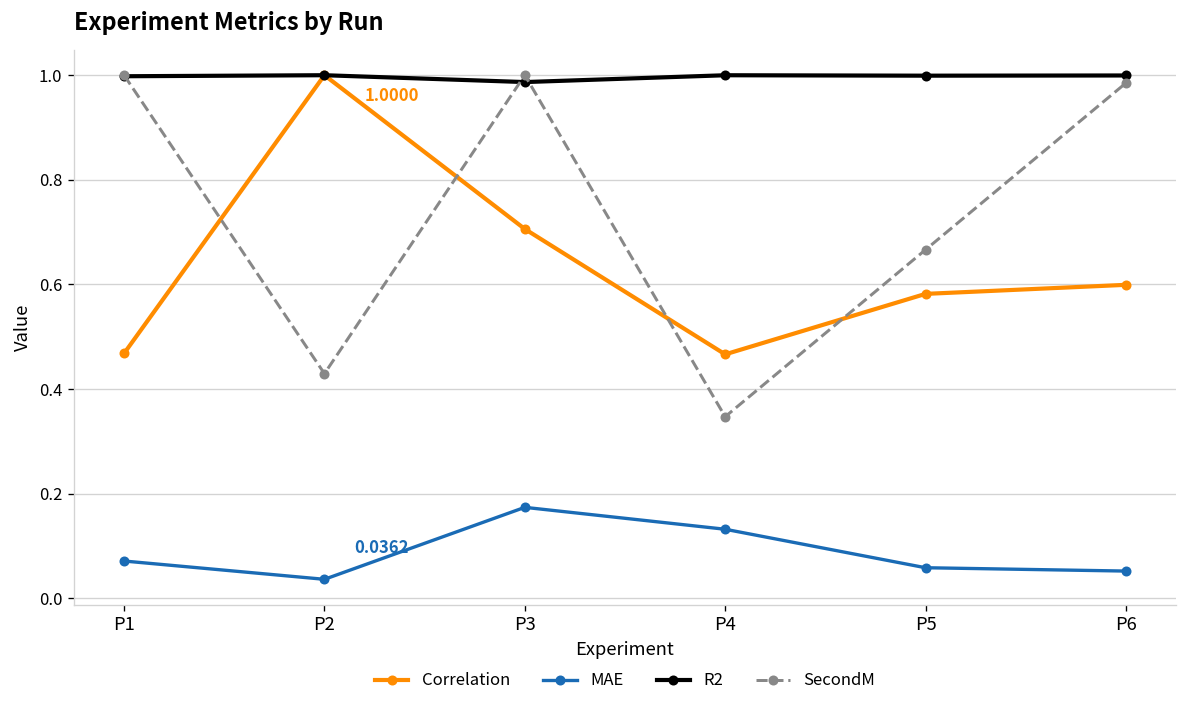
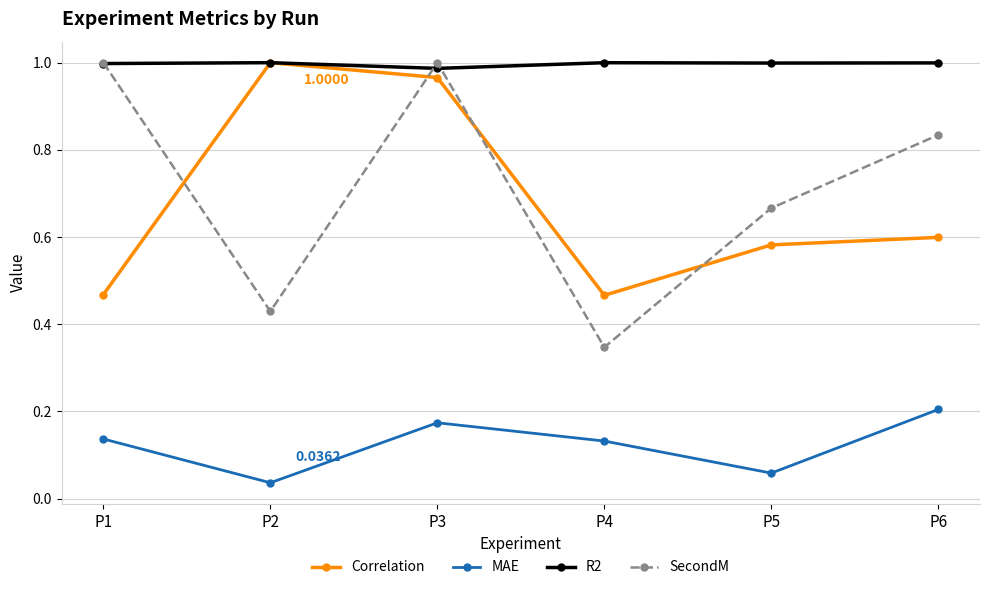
  {
    "Correlation": {
      "P1": 0.47,
-     "P3": 0.71,
+     "P3": 0.97,
      "P4": 0.47,
      "P5": 0.58,
      "P6": 0.60
    },
    "MAE": {
-     "P1": 0.07,
+     "P1": 0.14,
      "P2": 0.04,
      "P3": 0.17,
      "P4": 0.13,
      "P5": 0.06,
-     "P6": 0.05
+     "P6": 0.20
    },
    "R2": {
      "P3": 0.99,
      "P4": 1.00,
      "P5": 1.00,
      "P6": 1.00
    },
    "SecondM": {
      "P2": 0.43,
      "P3": 1.00,
      "P4": 0.35,
      "P5": 0.67,
-     "P6": 0.99
+     "P6": 0.83
    }
  }
